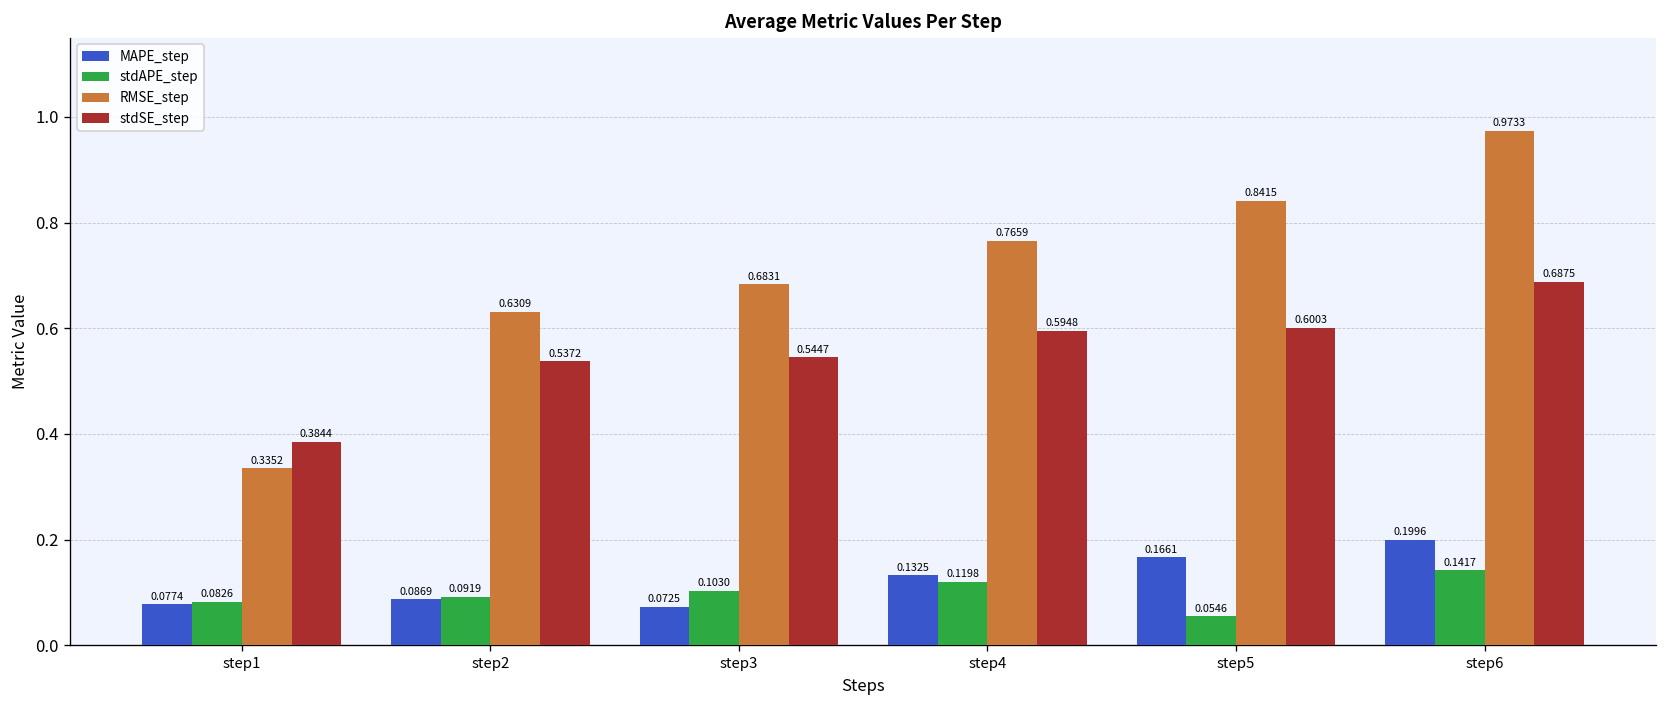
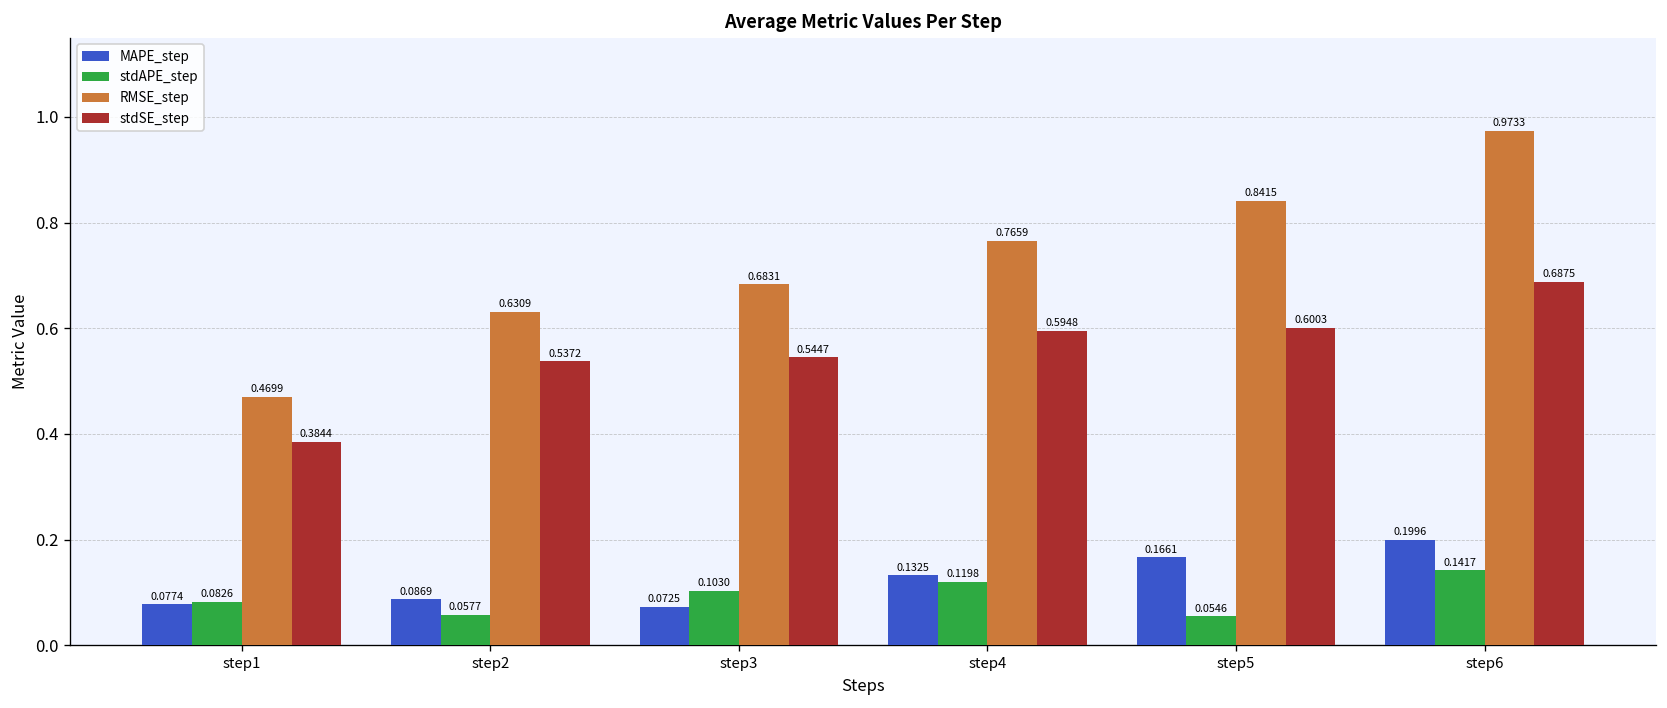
  {
    "MAPE_step": {
      "step1": 0.0774,
      "step2": 0.0869,
      "step3": 0.0725,
      "step4": 0.1325,
      "step5": 0.1661,
      "step6": 0.1996
    },
    "stdAPE_step": {
      "step1": 0.0826,
-     "step2": 0.0919,
+     "step2": 0.0577,
      "step3": 0.1030,
      "step4": 0.1198,
      "step5": 0.0546,
      "step6": 0.1417
    },
    "RMSE_step": {
-     "step1": 0.3352,
+     "step1": 0.4699,
      "step2": 0.6309,
      "step3": 0.6831,
      "step4": 0.7659,
      "step5": 0.8415,
      "step6": 0.9733
    },
    "stdSE_step": {
      "step1": 0.3844,
      "step2": 0.5372,
      "step3": 0.5447,
      "step4": 0.5948,
      "step5": 0.6003,
      "step6": 0.6875
    }
  }
